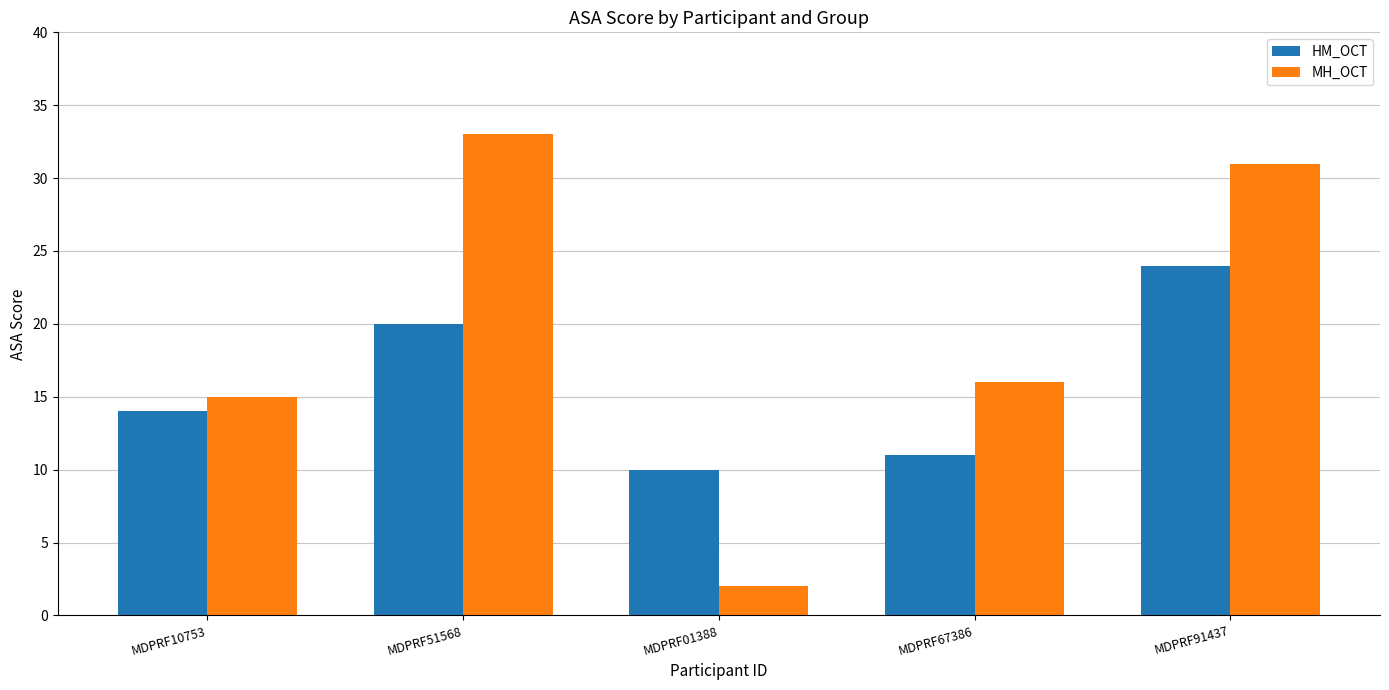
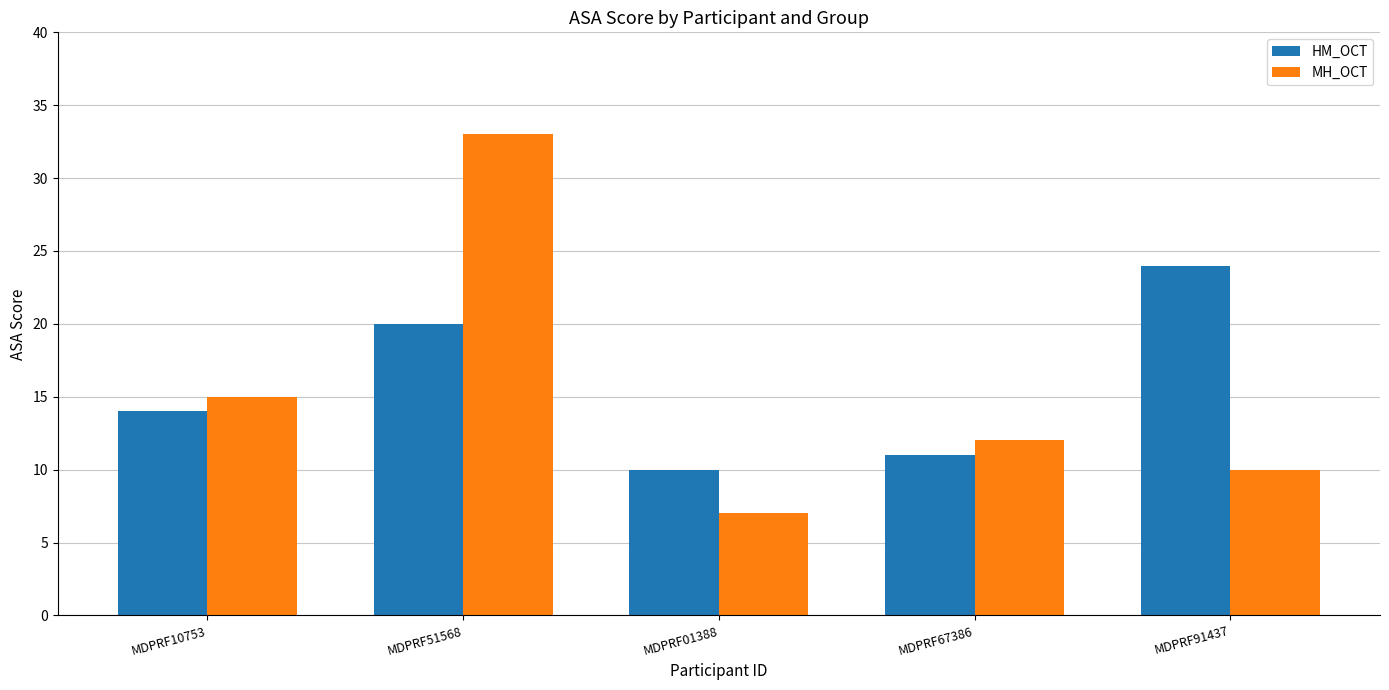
  {
    "HM_OCT": {
      "MDPRF10753": 14,
      "MDPRF51568": 20,
      "MDPRF01388": 10,
      "MDPRF67386": 11,
      "MDPRF91437": 24
    },
    "MH_OCT": {
      "MDPRF10753": 15,
      "MDPRF51568": 33,
-     "MDPRF01388": 2,
-     "MDPRF67386": 16,
-     "MDPRF91437": 31
+     "MDPRF01388": 7,
+     "MDPRF67386": 12,
+     "MDPRF91437": 10
    }
  }
